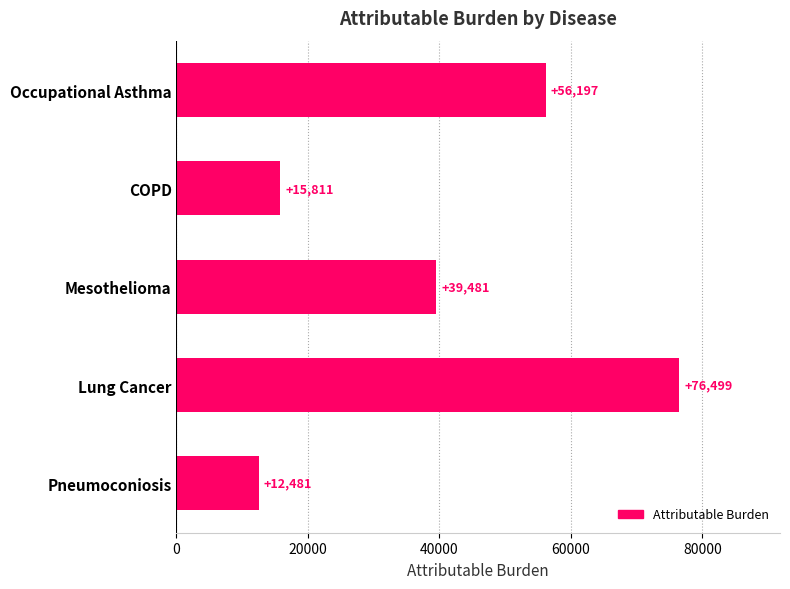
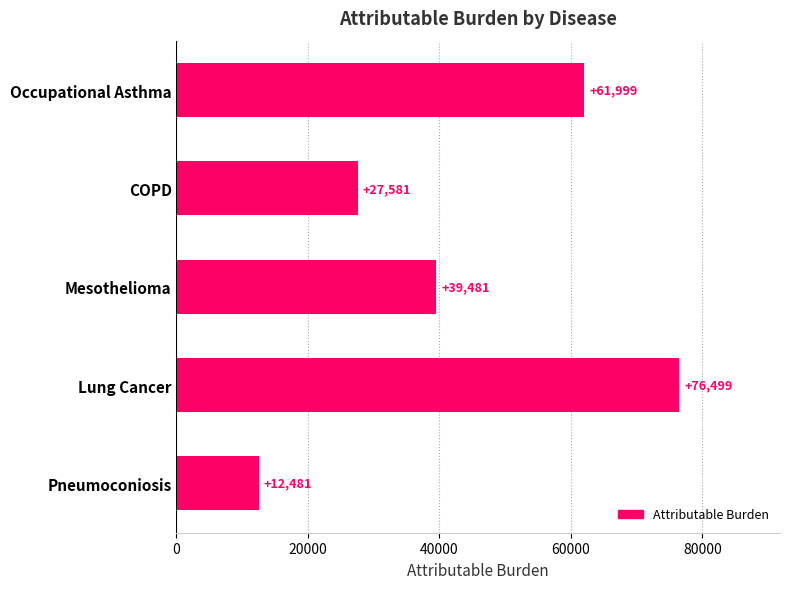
  {
-   "Occupational Asthma": "+56,197",
-   "COPD": "+15,811",
+   "Occupational Asthma": "+61,999",
+   "COPD": "+27,581",
    "Mesothelioma": "+39,481",
    "Lung Cancer": "+76,499",
    "Pneumoconiosis": "+12,481"
  }
